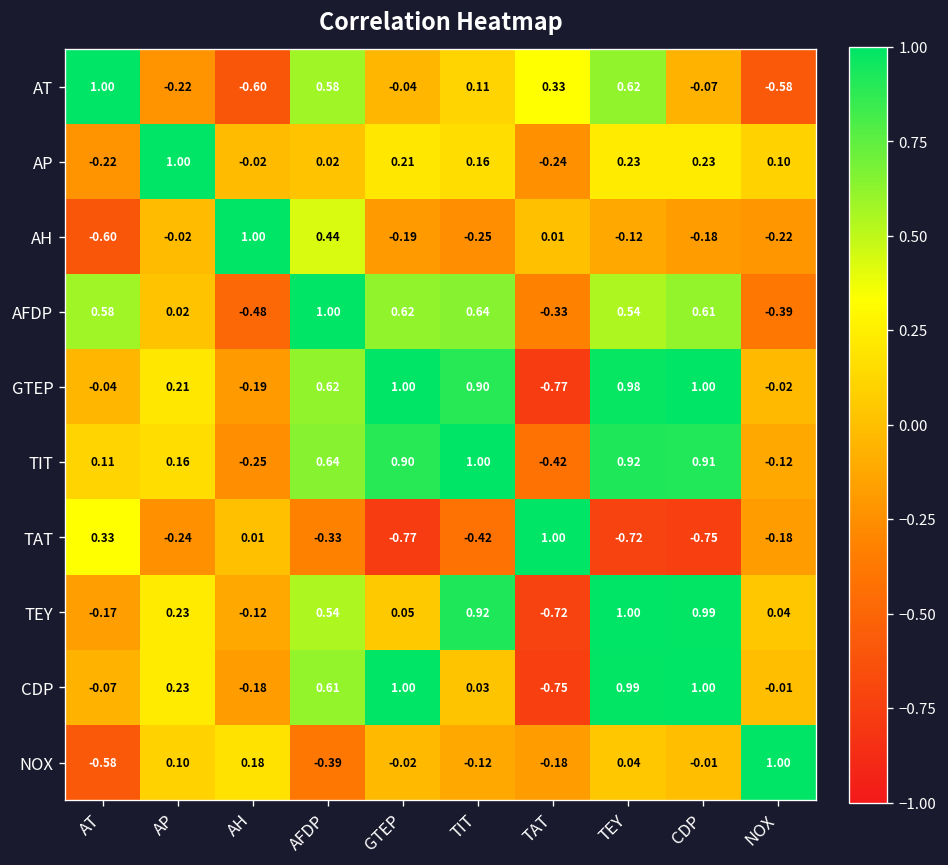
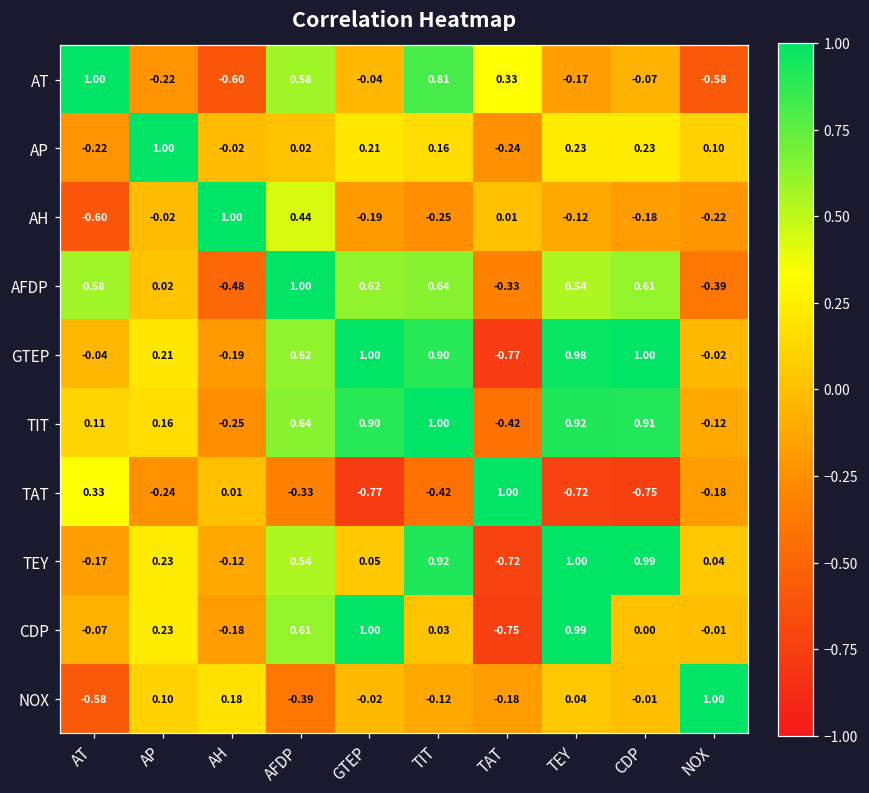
  {
    "AT": {
      "AT": 1.00,
      "AP": -0.22,
      "AH": -0.60,
      "AFDP": 0.58,
      "GTEP": -0.04,
-     "TIT": 0.11,
+     "TIT": 0.81,
      "TAT": 0.33,
-     "TEY": 0.62,
+     "TEY": -0.17,
      "CDP": -0.07,
      "NOX": -0.58
    },
    "AP": {
      "AT": -0.22,
      "AP": 1.00,
      "AH": -0.02,
      "AFDP": 0.02,
      "GTEP": 0.21,
      "TIT": 0.16,
      "TAT": -0.24,
      "TEY": 0.23,
      "CDP": 0.23,
      "NOX": 0.10
    },
    "AH": {
      "AT": -0.60,
      "AP": -0.02,
      "AH": 1.00,
      "AFDP": 0.44,
      "GTEP": -0.19,
      "TIT": -0.25,
      "TAT": 0.01,
      "TEY": -0.12,
      "CDP": -0.18,
      "NOX": -0.22
    },
    "AFDP": {
      "AT": 0.58,
      "AP": 0.02,
      "AH": -0.48,
      "AFDP": 1.00,
      "GTEP": 0.62,
      "TIT": 0.64,
      "TAT": -0.33,
      "TEY": 0.54,
      "CDP": 0.61,
      "NOX": -0.39
    },
    "GTEP": {
      "AT": -0.04,
      "AP": 0.21,
      "AH": -0.19,
      "AFDP": 0.62,
      "GTEP": 1.00,
      "TIT": 0.90,
      "TAT": -0.77,
      "TEY": 0.98,
      "CDP": 1.00,
      "NOX": -0.02
    },
    "TIT": {
      "AT": 0.11,
      "AP": 0.16,
      "AH": -0.25,
      "AFDP": 0.64,
      "GTEP": 0.90,
      "TIT": 1.00,
      "TAT": -0.42,
      "TEY": 0.92,
      "CDP": 0.91,
      "NOX": -0.12
    },
    "TAT": {
      "AT": 0.33,
      "AP": -0.24,
      "AH": 0.01,
      "AFDP": -0.33,
      "GTEP": -0.77,
      "TIT": -0.42,
      "TAT": 1.00,
      "TEY": -0.72,
      "CDP": -0.75,
      "NOX": -0.18
    },
    "TEY": {
      "AT": -0.17,
      "AP": 0.23,
      "AH": -0.12,
      "AFDP": 0.54,
      "GTEP": 0.05,
      "TIT": 0.92,
      "TAT": -0.72,
      "TEY": 1.00,
      "CDP": 0.99,
      "NOX": 0.04
    },
    "CDP": {
      "AT": -0.07,
      "AP": 0.23,
      "AH": -0.18,
      "AFDP": 0.61,
      "GTEP": 1.00,
      "TIT": 0.03,
      "TAT": -0.75,
      "TEY": 0.99,
-     "CDP": 1.00,
+     "CDP": 0.00,
      "NOX": -0.01
    },
    "NOX": {
      "AT": -0.58,
      "AP": 0.10,
      "AH": 0.18,
      "AFDP": -0.39,
      "GTEP": -0.02,
      "TIT": -0.12,
      "TAT": -0.18,
      "TEY": 0.04,
      "CDP": -0.01,
      "NOX": 1.00
    }
  }
